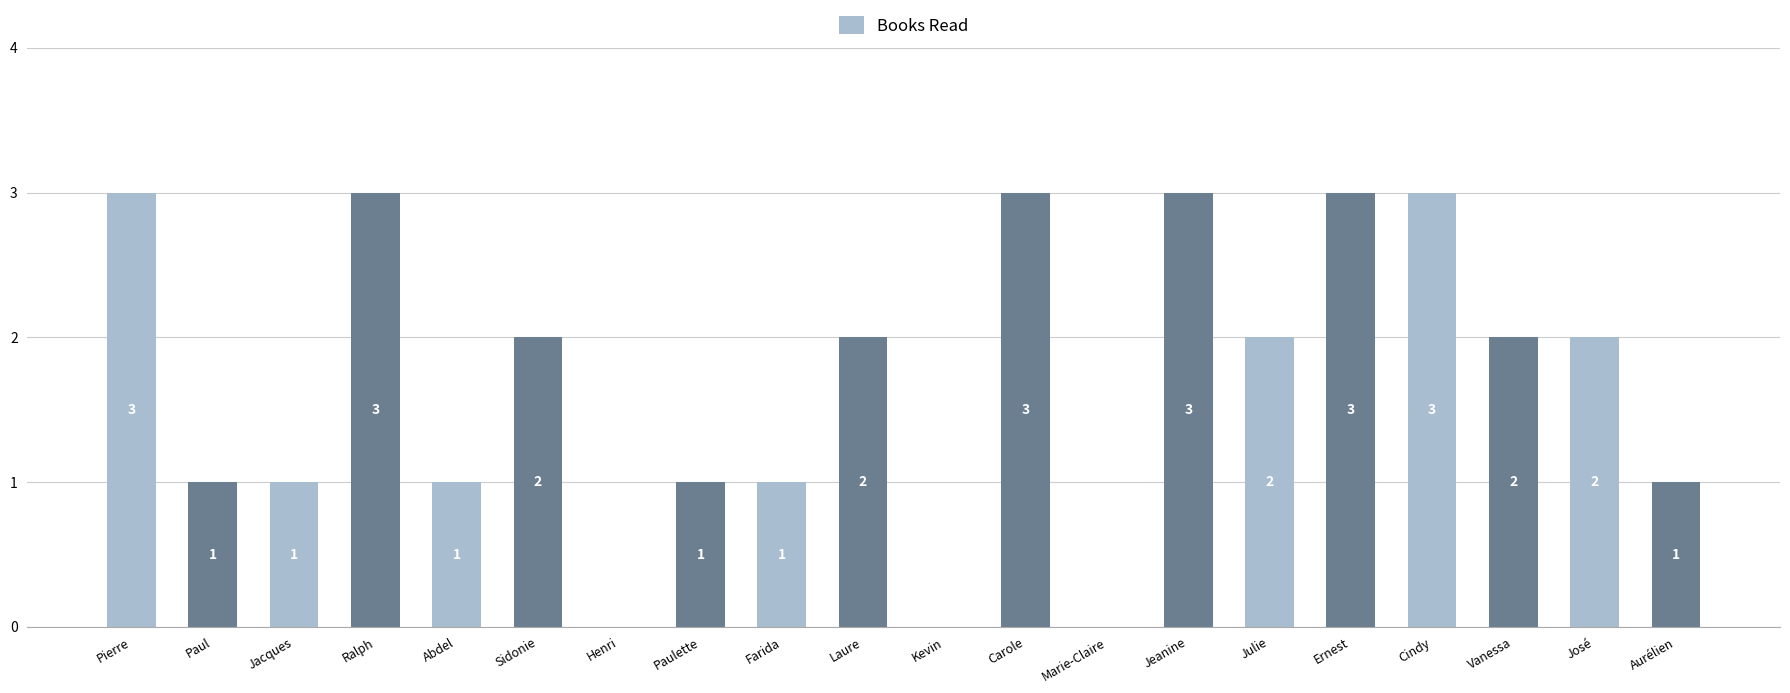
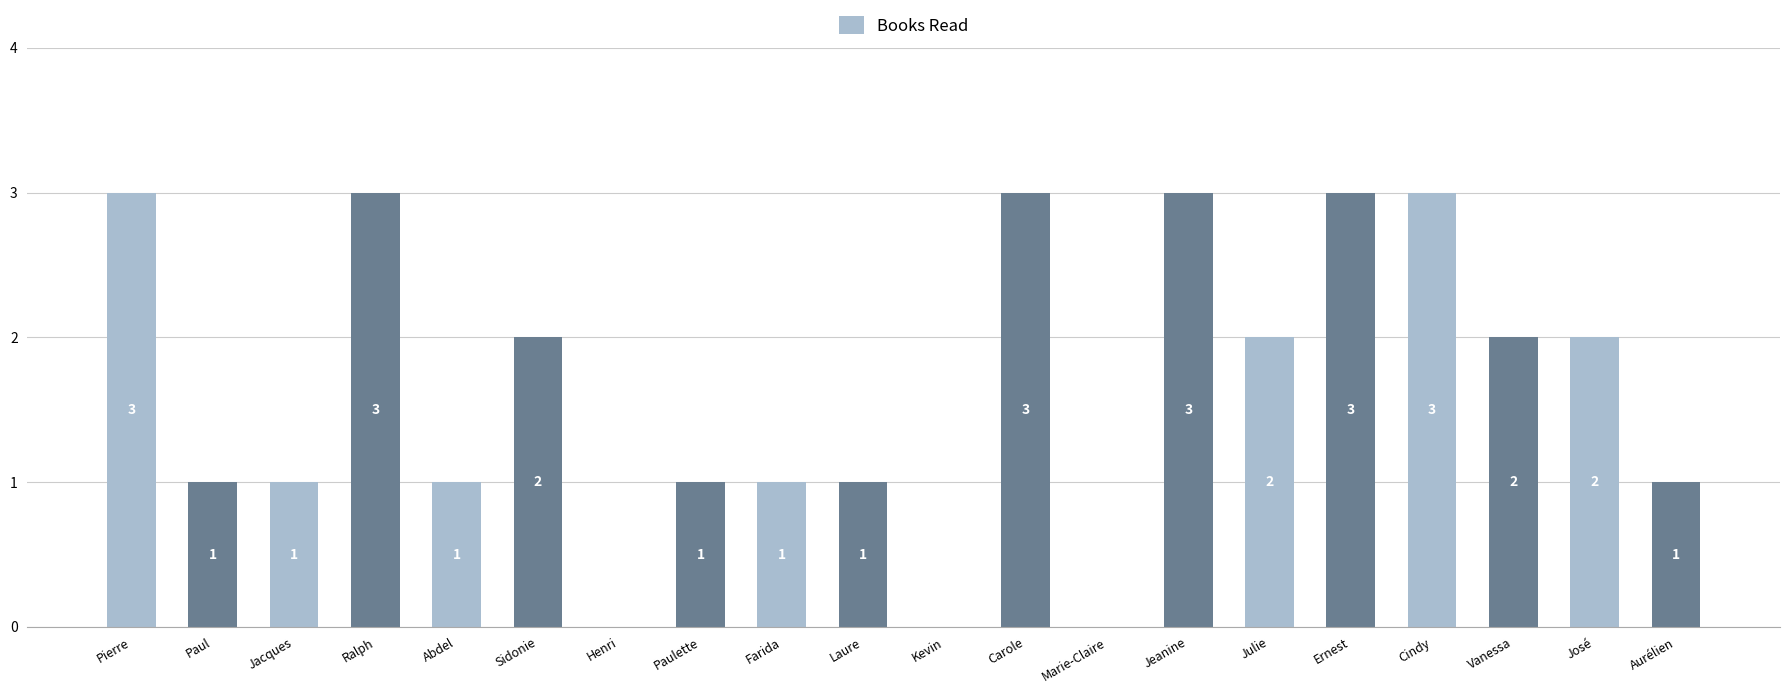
  {
    "Pierre": 3,
    "Paul": 1,
    "Jacques": 1,
    "Ralph": 3,
    "Abdel": 1,
    "Sidonie": 2,
    "Paulette": 1,
    "Farida": 1,
-   "Laure": 2,
+   "Laure": 1,
    "Carole": 3,
    "Jeanine": 3,
    "Julie": 2,
    "Ernest": 3,
    "Cindy": 3,
    "Vanessa": 2,
    "José": 2,
    "Aurélien": 1
  }
